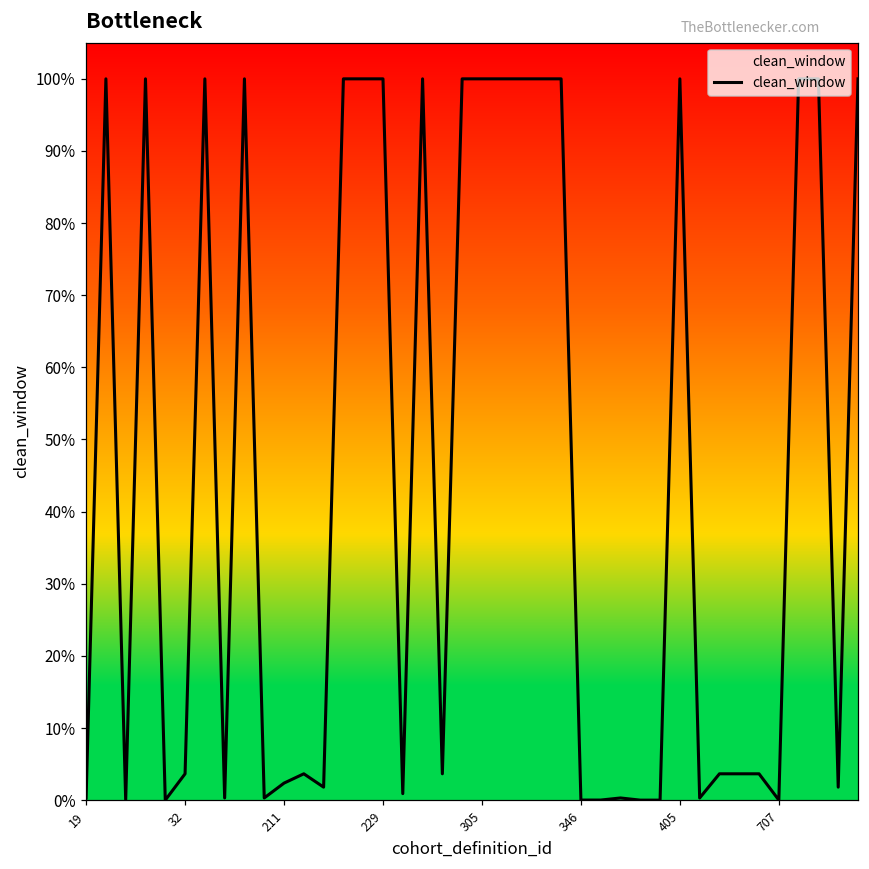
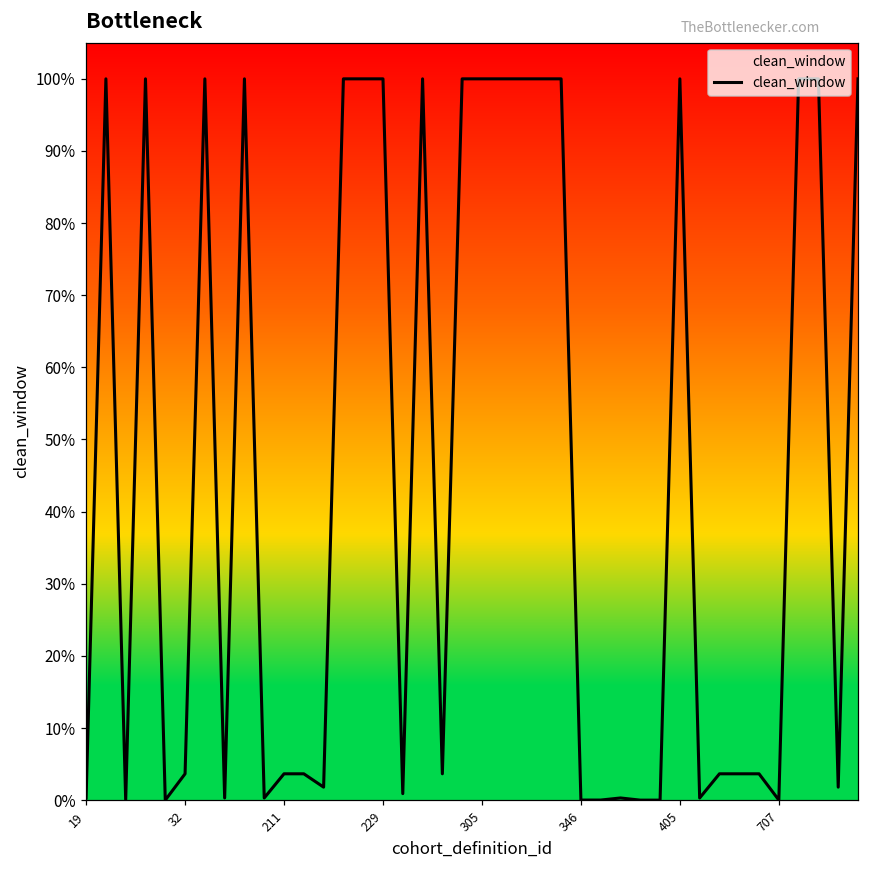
  {
-   "211": "2%",
+   "211": "4%",
    "229": "100%",
    "305": "100%",
    "346": "0%",
    "405": "100%",
    "707": "0%"
  }
